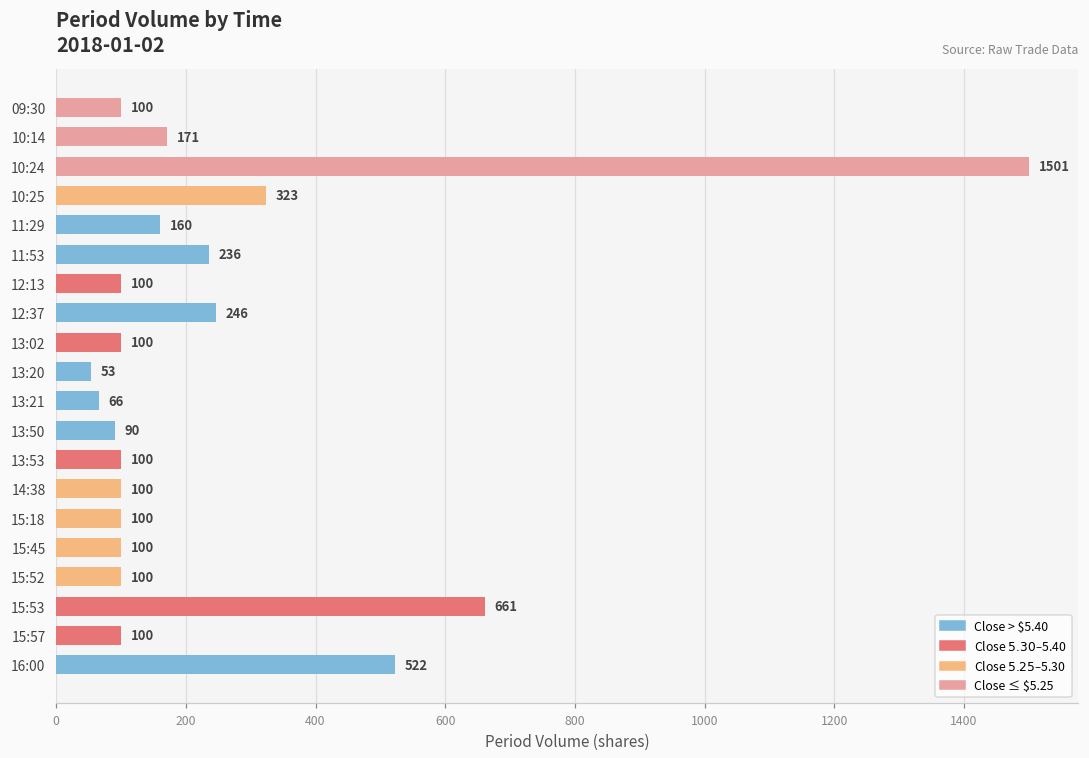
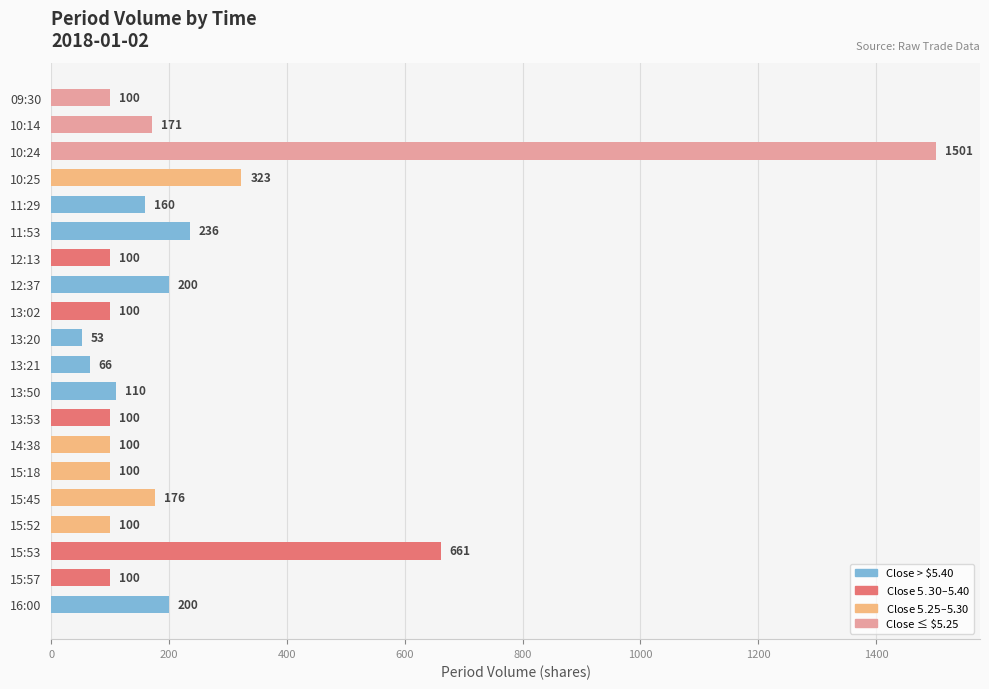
  {
    "09:30": 100,
    "10:14": 171,
    "10:24": 1501,
    "10:25": 323,
    "11:29": 160,
    "11:53": 236,
    "12:13": 100,
-   "12:37": 246,
+   "12:37": 200,
    "13:02": 100,
    "13:20": 53,
    "13:21": 66,
-   "13:50": 90,
+   "13:50": 110,
    "13:53": 100,
    "14:38": 100,
    "15:18": 100,
-   "15:45": 100,
+   "15:45": 176,
    "15:52": 100,
    "15:53": 661,
    "15:57": 100,
-   "16:00": 522
+   "16:00": 200
  }
